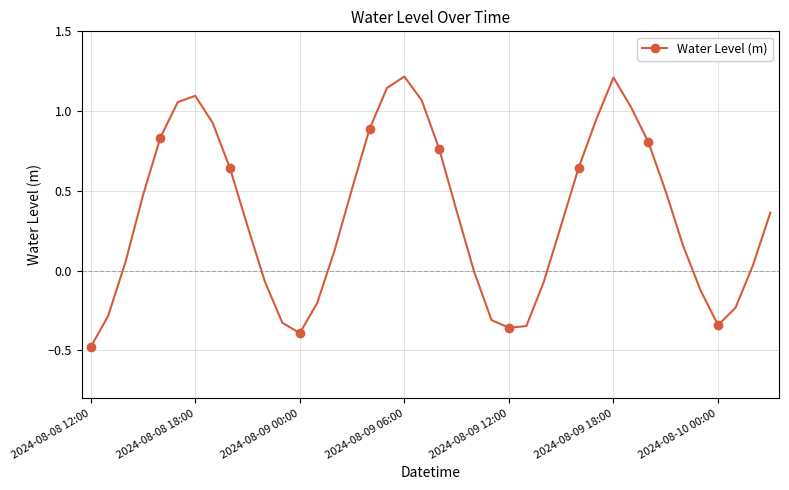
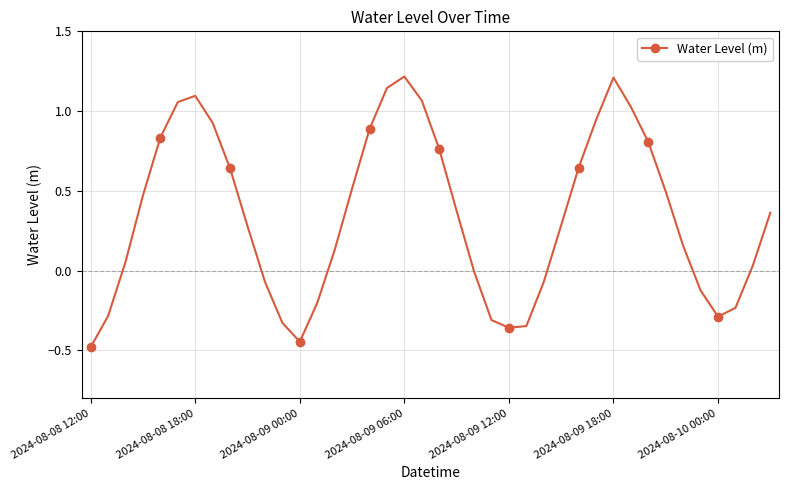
  {
    "2024-08-08 12:00": -0.48,
    "2024-08-08 18:00": 1.10,
-   "2024-08-09 00:00": -0.39,
+   "2024-08-09 00:00": -0.45,
    "2024-08-09 06:00": 1.22,
    "2024-08-09 12:00": -0.36,
    "2024-08-09 18:00": 1.21,
-   "2024-08-10 00:00": -0.34
+   "2024-08-10 00:00": -0.29
  }
